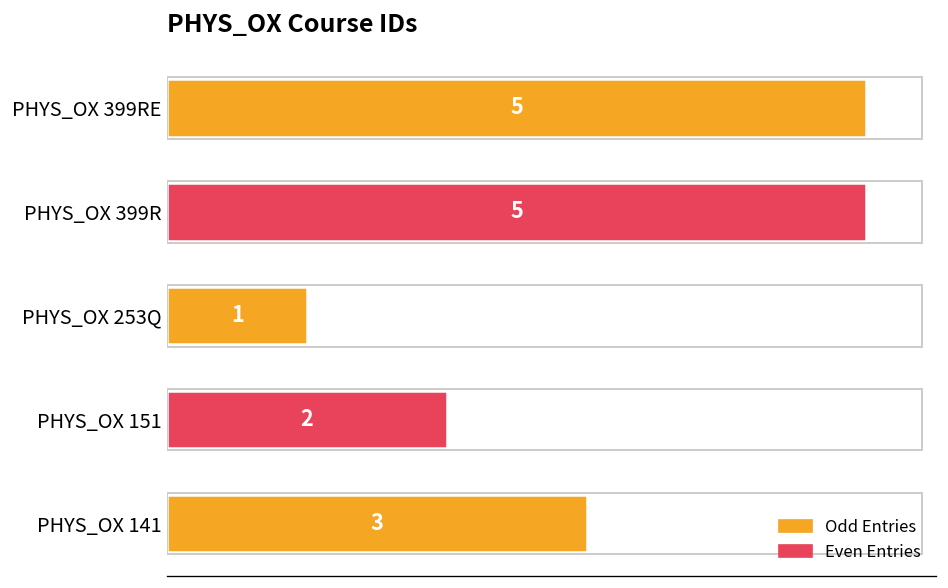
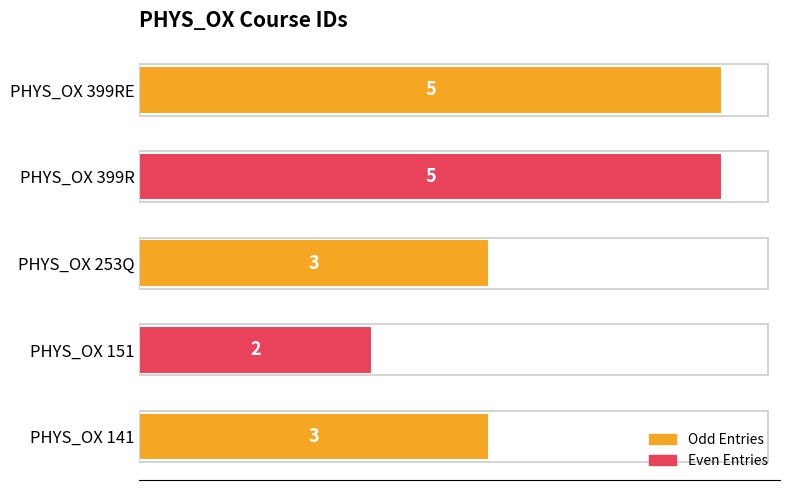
  {
    "PHYS_OX 399RE": 5,
    "PHYS_OX 399R": 5,
-   "PHYS_OX 253Q": 1,
+   "PHYS_OX 253Q": 3,
    "PHYS_OX 151": 2,
    "PHYS_OX 141": 3
  }
